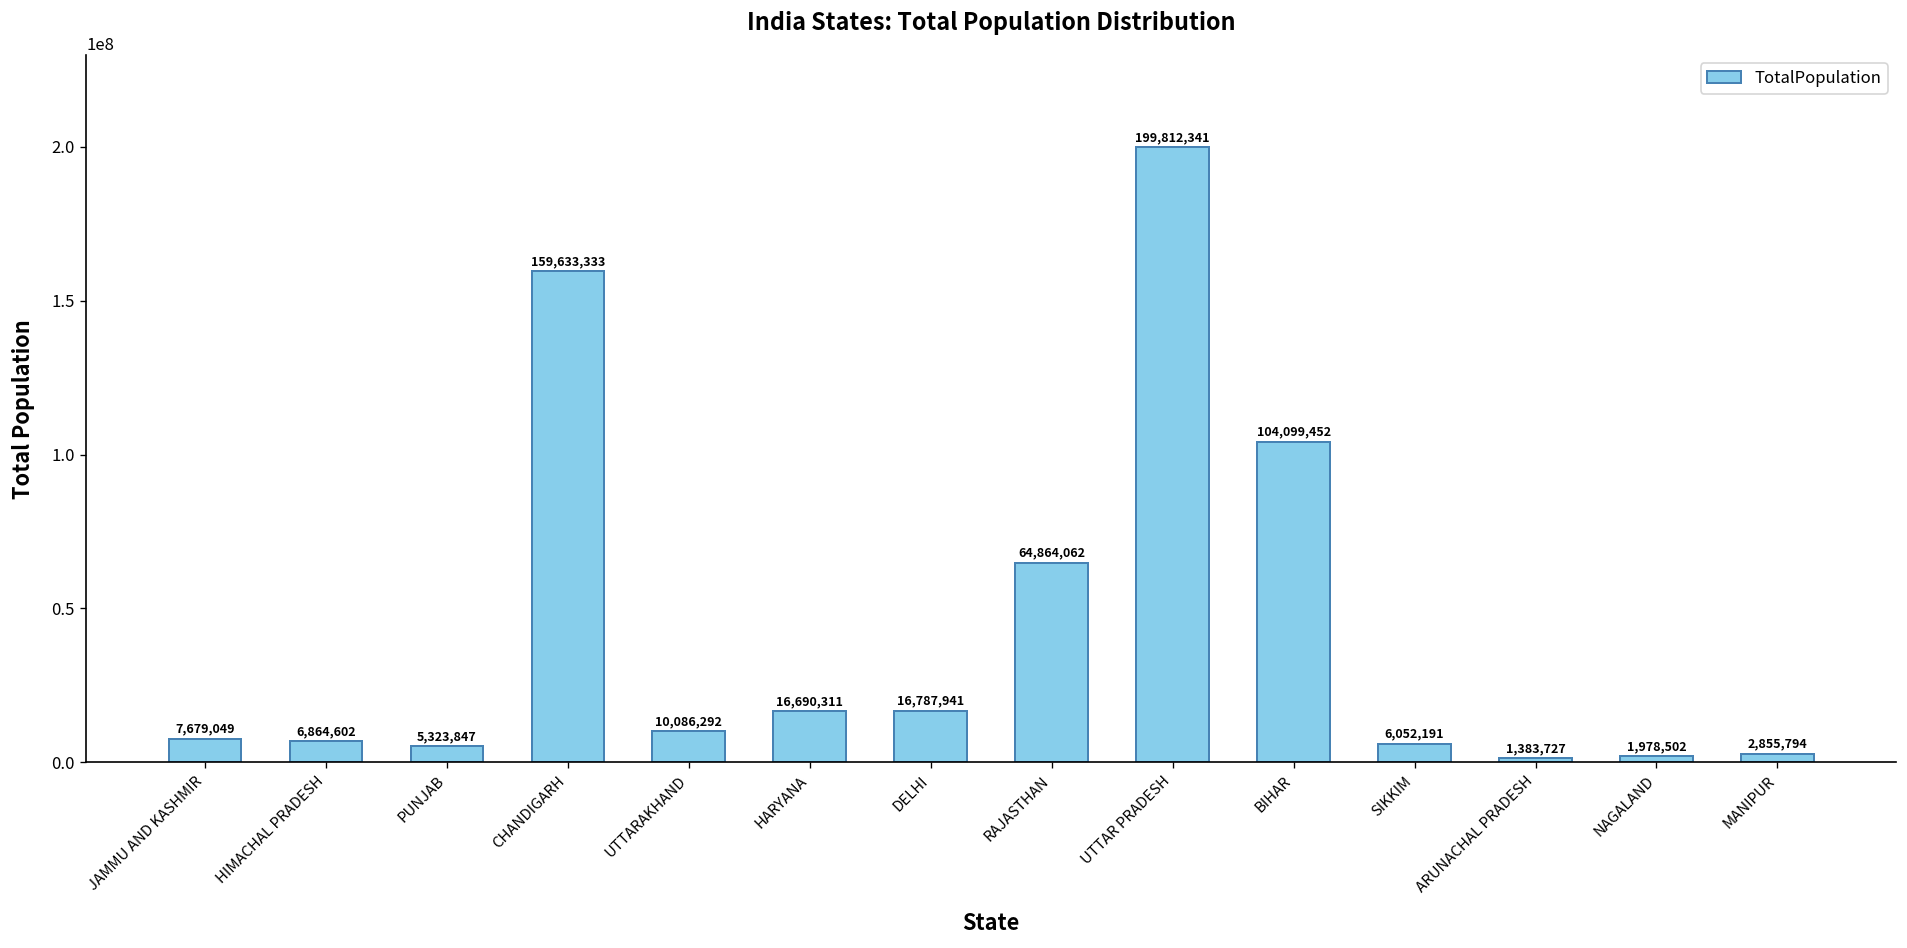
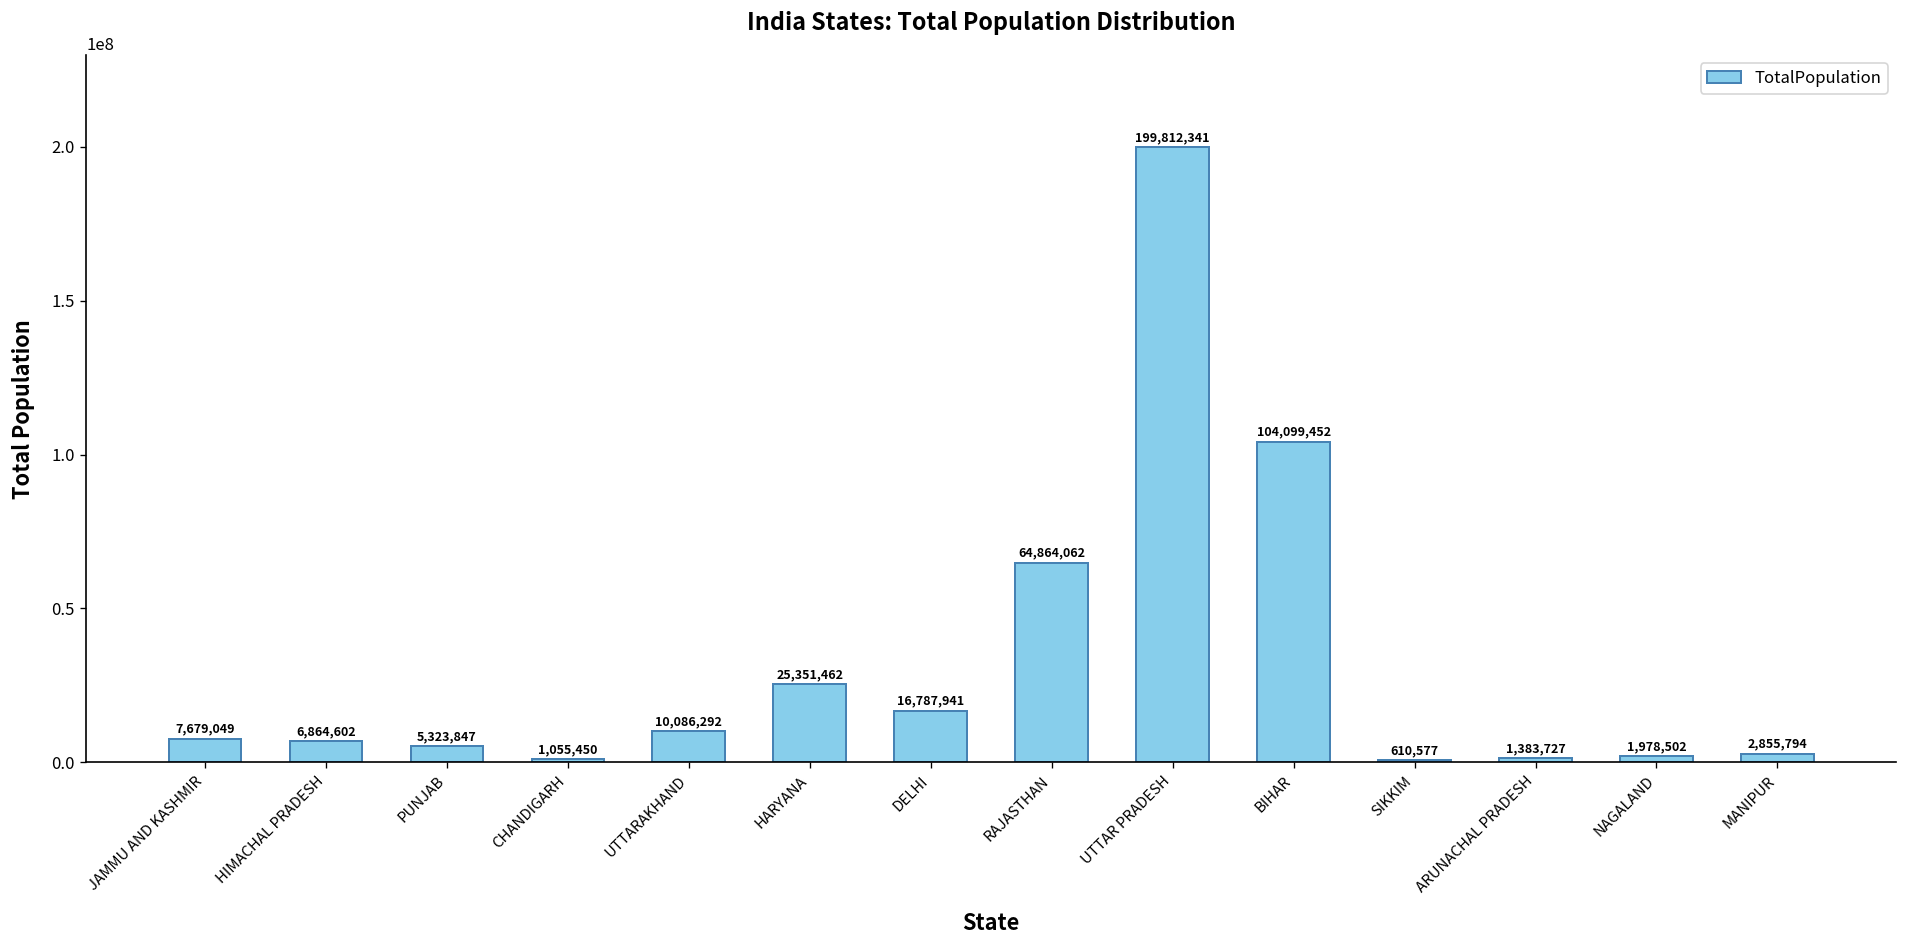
  {
    "JAMMU AND KASHMIR": "7,679,049",
    "HIMACHAL PRADESH": "6,864,602",
    "PUNJAB": "5,323,847",
-   "CHANDIGARH": "159,633,333",
+   "CHANDIGARH": "1,055,450",
    "UTTARAKHAND": "10,086,292",
-   "HARYANA": "16,690,311",
+   "HARYANA": "25,351,462",
    "DELHI": "16,787,941",
    "RAJASTHAN": "64,864,062",
    "UTTAR PRADESH": "199,812,341",
    "BIHAR": "104,099,452",
-   "SIKKIM": "6,052,191",
+   "SIKKIM": "610,577",
    "ARUNACHAL PRADESH": "1,383,727",
    "NAGALAND": "1,978,502",
    "MANIPUR": "2,855,794"
  }
